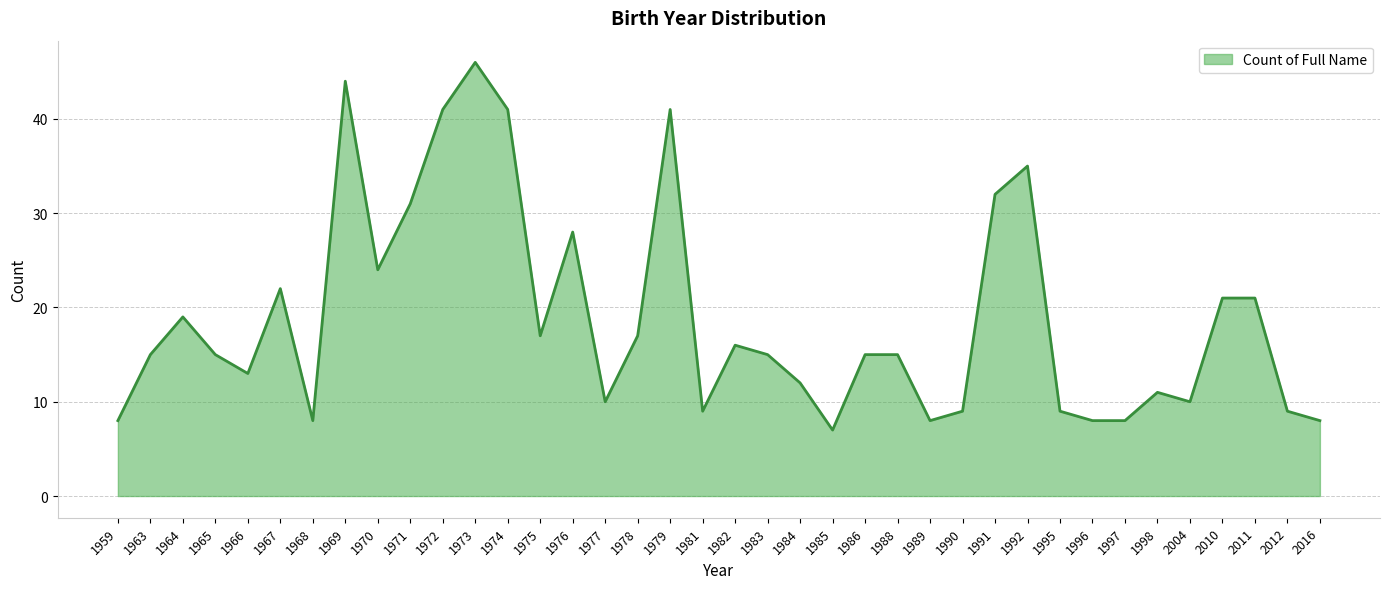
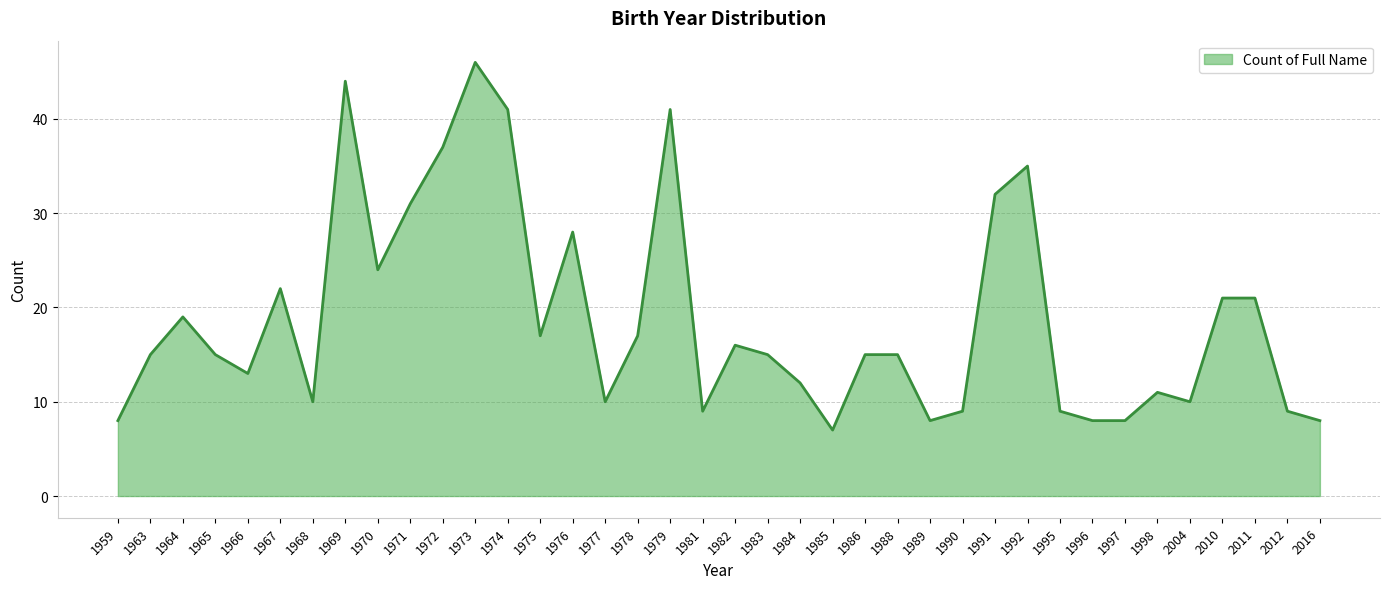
  {
    "1959": 8,
    "1963": 15,
    "1964": 19,
    "1965": 15,
    "1966": 13,
    "1967": 22,
-   "1968": 8,
+   "1968": 10,
    "1969": 44,
    "1970": 24,
    "1971": 31,
-   "1972": 41,
+   "1972": 37,
    "1973": 46,
    "1974": 41,
    "1975": 17,
    "1976": 28,
    "1977": 10,
    "1978": 17,
    "1979": 41,
    "1981": 9,
    "1982": 16,
    "1983": 15,
    "1984": 12,
    "1985": 7,
    "1986": 15,
    "1988": 15,
    "1989": 8,
    "1990": 9,
    "1991": 32,
    "1992": 35,
    "1995": 9,
    "1996": 8,
    "1997": 8,
    "1998": 11,
    "2004": 10,
    "2010": 21,
    "2011": 21,
    "2012": 9,
    "2016": 8
  }
